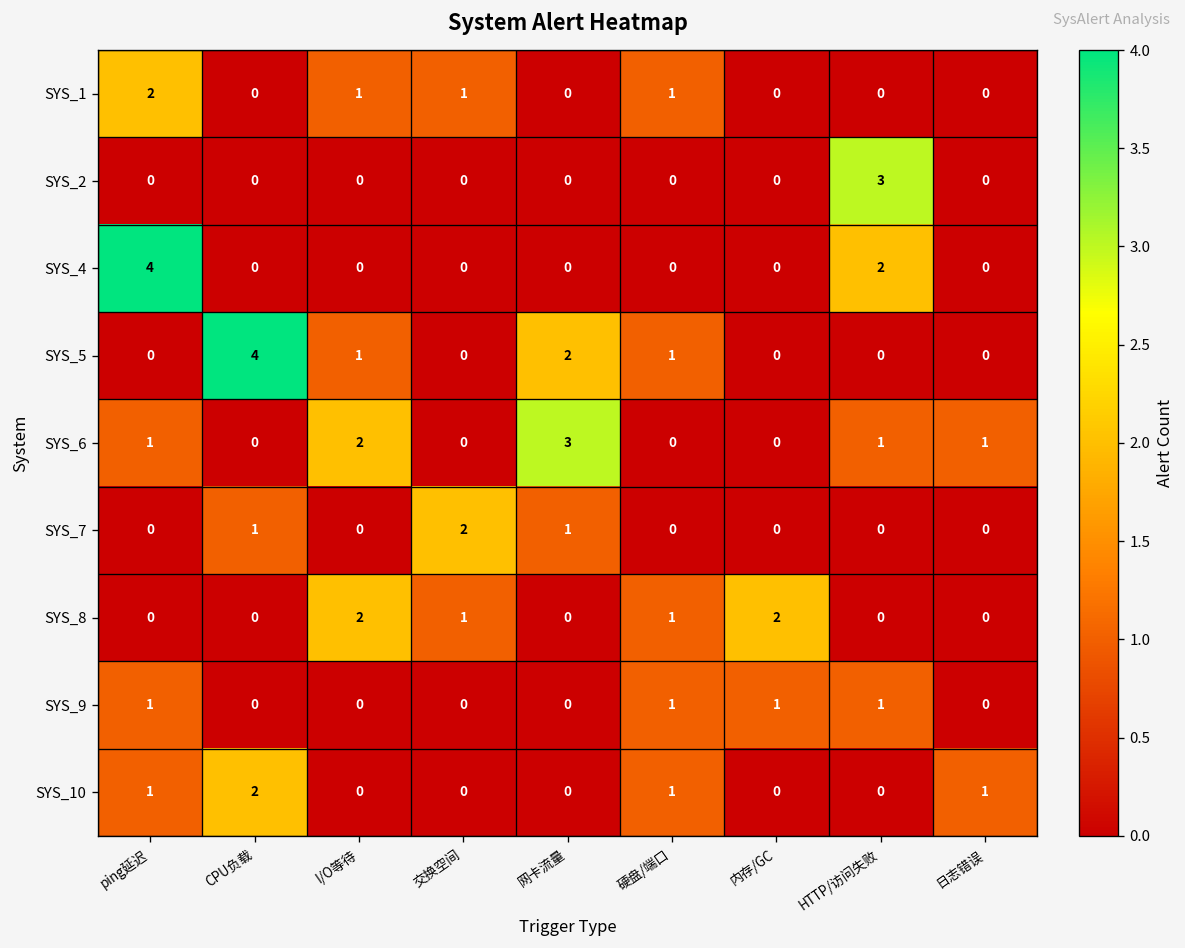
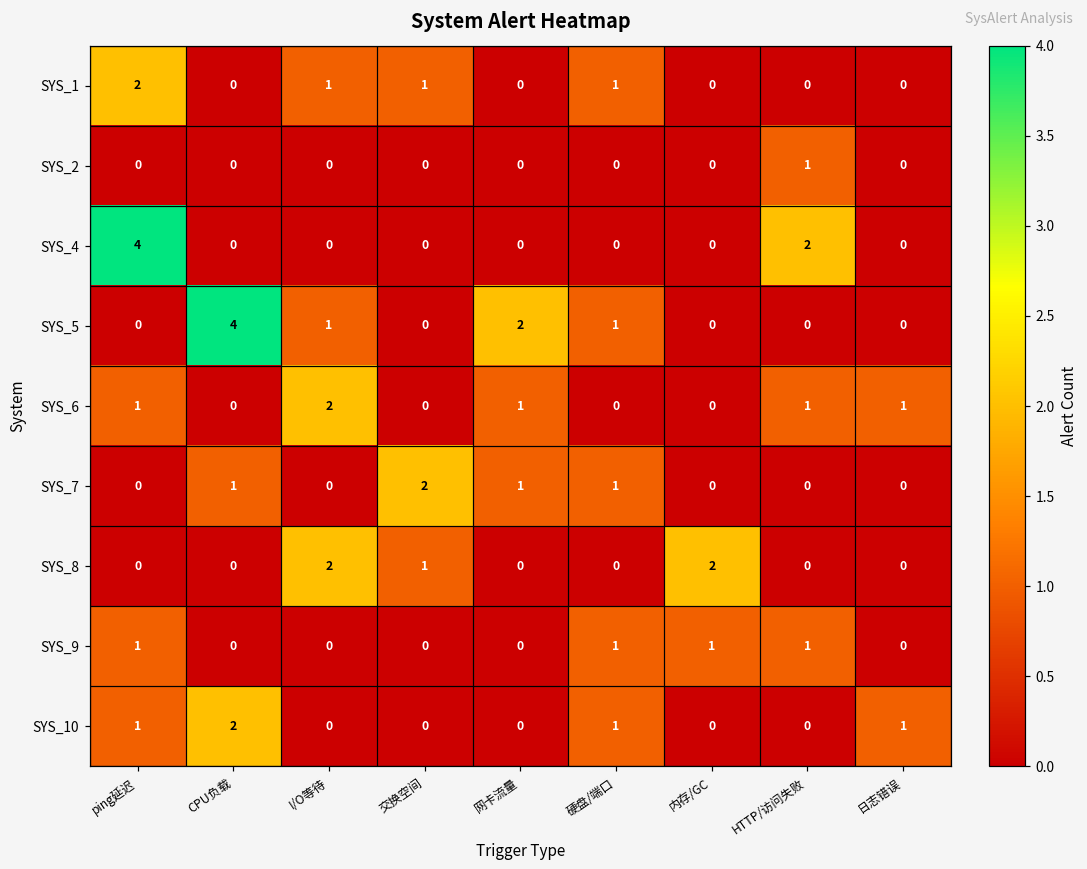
  {
    "SYS_1": {
      "ping延迟": 2,
      "CPU负载": 0,
      "I/O等待": 1,
      "交换空间": 1,
      "网卡流量": 0,
      "硬盘/端口": 1,
      "内存/GC": 0,
      "HTTP/访问失败": 0,
      "日志错误": 0
    },
    "SYS_2": {
      "ping延迟": 0,
      "CPU负载": 0,
      "I/O等待": 0,
      "交换空间": 0,
      "网卡流量": 0,
      "硬盘/端口": 0,
      "内存/GC": 0,
-     "HTTP/访问失败": 3,
+     "HTTP/访问失败": 1,
      "日志错误": 0
    },
    "SYS_4": {
      "ping延迟": 4,
      "CPU负载": 0,
      "I/O等待": 0,
      "交换空间": 0,
      "网卡流量": 0,
      "硬盘/端口": 0,
      "内存/GC": 0,
      "HTTP/访问失败": 2,
      "日志错误": 0
    },
    "SYS_5": {
      "ping延迟": 0,
      "CPU负载": 4,
      "I/O等待": 1,
      "交换空间": 0,
      "网卡流量": 2,
      "硬盘/端口": 1,
      "内存/GC": 0,
      "HTTP/访问失败": 0,
      "日志错误": 0
    },
    "SYS_6": {
      "ping延迟": 1,
      "CPU负载": 0,
      "I/O等待": 2,
      "交换空间": 0,
-     "网卡流量": 3,
+     "网卡流量": 1,
      "硬盘/端口": 0,
      "内存/GC": 0,
      "HTTP/访问失败": 1,
      "日志错误": 1
    },
    "SYS_7": {
      "ping延迟": 0,
      "CPU负载": 1,
      "I/O等待": 0,
      "交换空间": 2,
      "网卡流量": 1,
-     "硬盘/端口": 0,
+     "硬盘/端口": 1,
      "内存/GC": 0,
      "HTTP/访问失败": 0,
      "日志错误": 0
    },
    "SYS_8": {
      "ping延迟": 0,
      "CPU负载": 0,
      "I/O等待": 2,
      "交换空间": 1,
      "网卡流量": 0,
-     "硬盘/端口": 1,
+     "硬盘/端口": 0,
      "内存/GC": 2,
      "HTTP/访问失败": 0,
      "日志错误": 0
    },
    "SYS_9": {
      "ping延迟": 1,
      "CPU负载": 0,
      "I/O等待": 0,
      "交换空间": 0,
      "网卡流量": 0,
      "硬盘/端口": 1,
      "内存/GC": 1,
      "HTTP/访问失败": 1,
      "日志错误": 0
    },
    "SYS_10": {
      "ping延迟": 1,
      "CPU负载": 2,
      "I/O等待": 0,
      "交换空间": 0,
      "网卡流量": 0,
      "硬盘/端口": 1,
      "内存/GC": 0,
      "HTTP/访问失败": 0,
      "日志错误": 1
    }
  }
